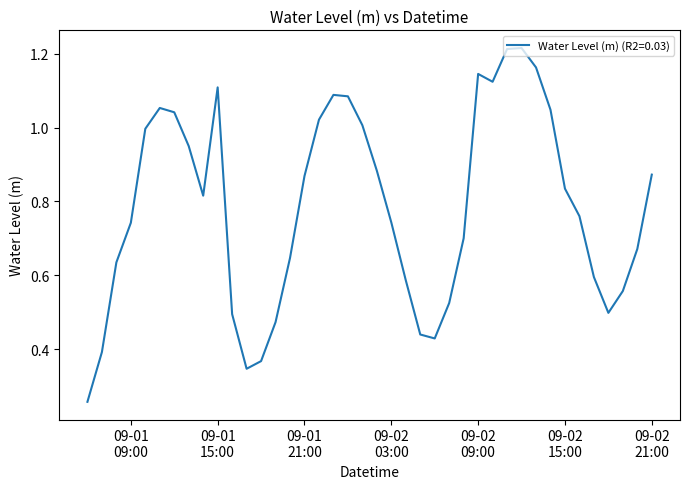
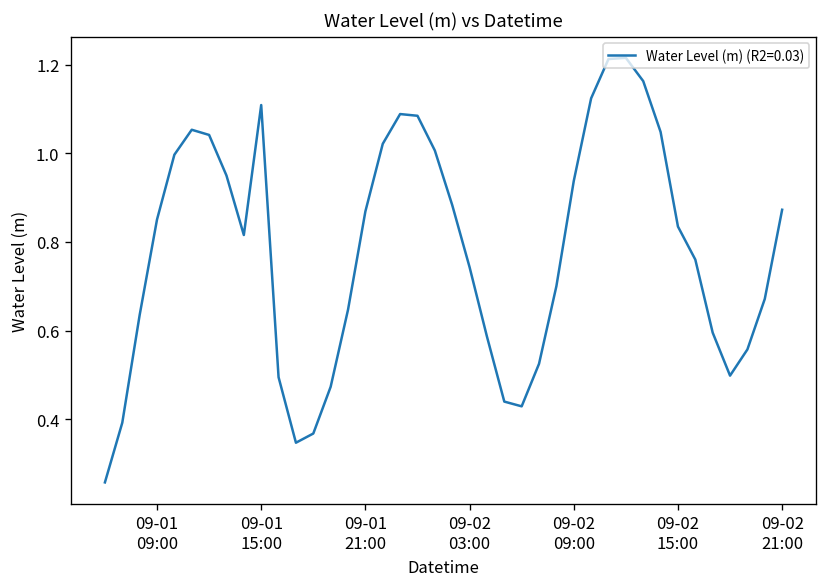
  {
-   "09-01 09:00": 0.74,
+   "09-01 09:00": 0.85,
    "09-01 15:00": 1.11,
    "09-01 21:00": 0.87,
    "09-02 03:00": 0.74,
-   "09-02 09:00": 1.15,
+   "09-02 09:00": 0.94,
    "09-02 15:00": 0.83,
    "09-02 21:00": 0.87
  }
